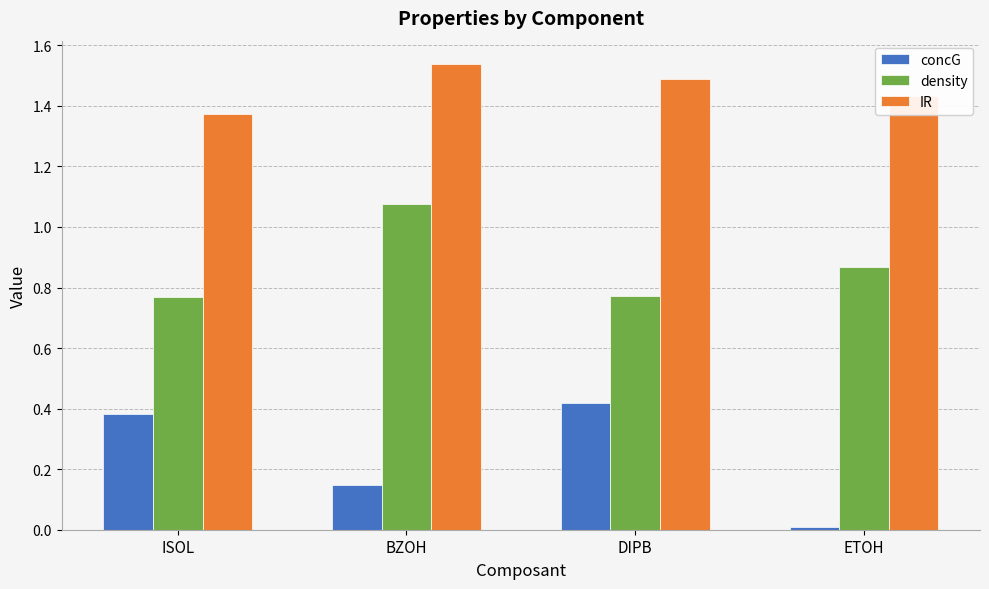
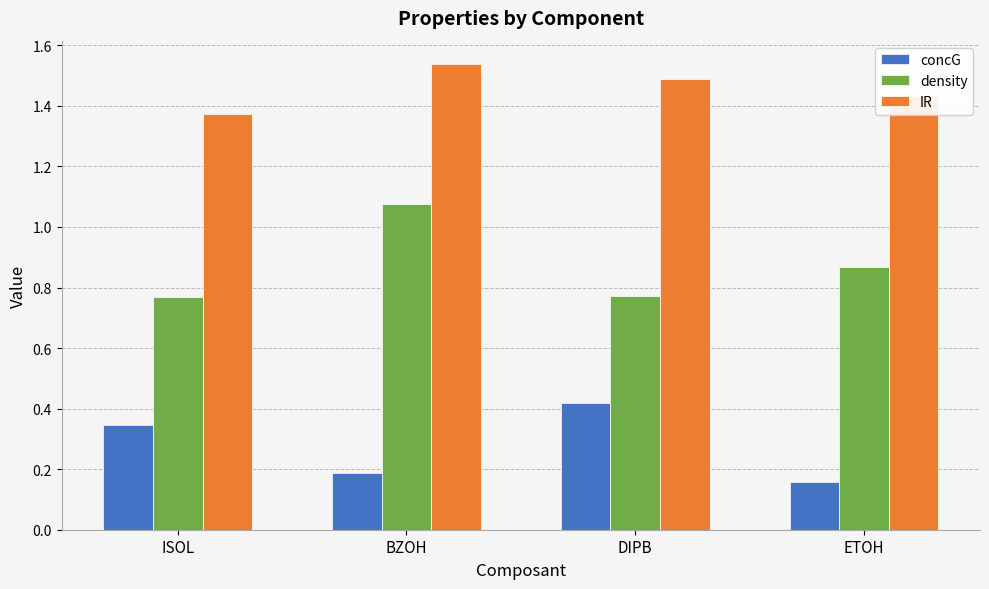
  {
    "concG": {
-     "ISOL": 0.38,
-     "BZOH": 0.15,
+     "ISOL": 0.35,
+     "BZOH": 0.19,
      "DIPB": 0.42,
-     "ETOH": 0.01
+     "ETOH": 0.16
    },
    "density": {
      "ISOL": 0.77,
      "BZOH": 1.08,
      "DIPB": 0.77,
      "ETOH": 0.87
    },
    "IR": {
      "ISOL": 1.37,
      "BZOH": 1.54,
      "DIPB": 1.49
    }
  }
